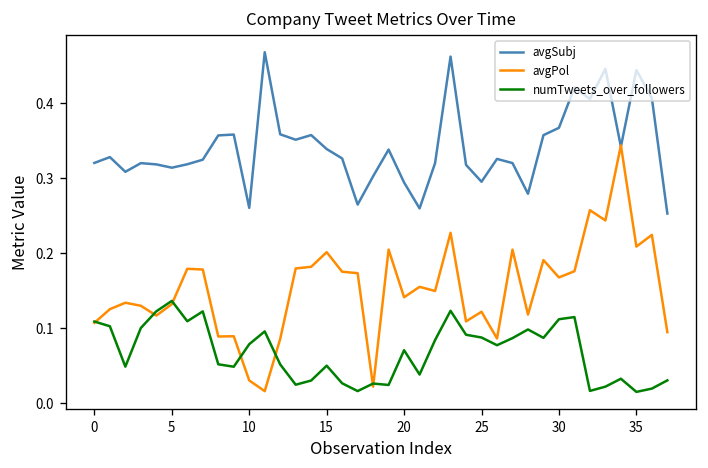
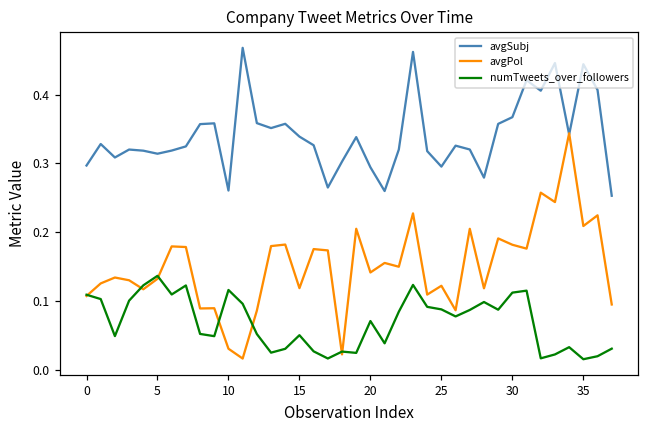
  {
    "avgSubj": {
-     "0": 0.32,
+     "0": 0.30,
      "5": 0.31,
      "10": 0.26,
      "15": 0.34,
      "20": 0.29,
      "25": 0.30,
      "30": 0.37
    },
    "avgPol": {
      "5": 0.13,
      "10": 0.03,
-     "15": 0.20,
+     "15": 0.12,
      "20": 0.14,
      "25": 0.12,
-     "30": 0.17,
+     "30": 0.18,
      "35": 0.21
    },
    "numTweets_over_followers": {
      "5": 0.14,
-     "10": 0.08,
+     "10": 0.12,
      "15": 0.05,
      "20": 0.07,
      "25": 0.09,
      "30": 0.11,
      "35": 0.02
    }
  }
